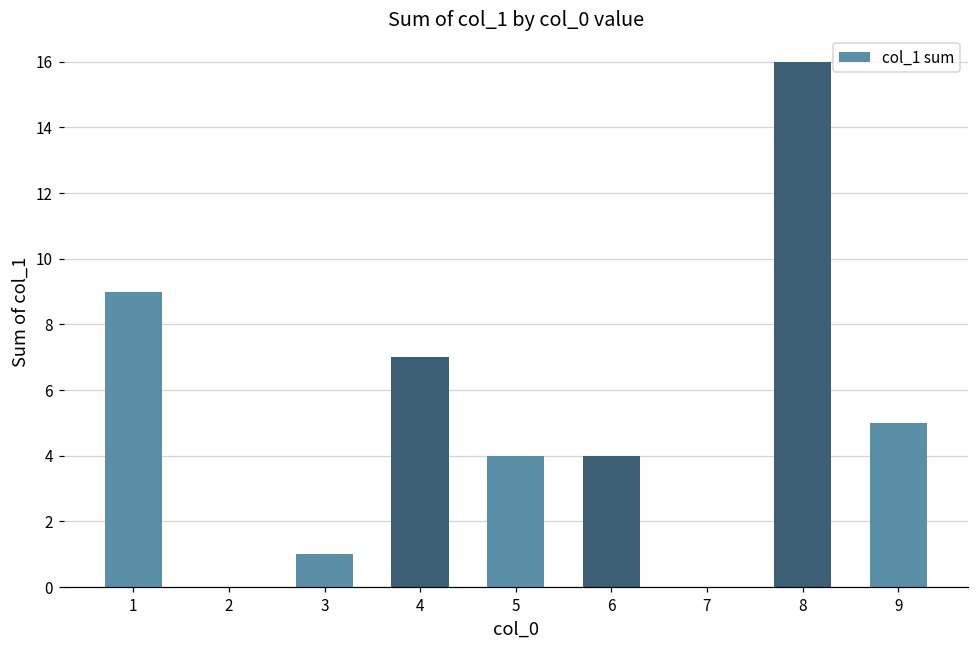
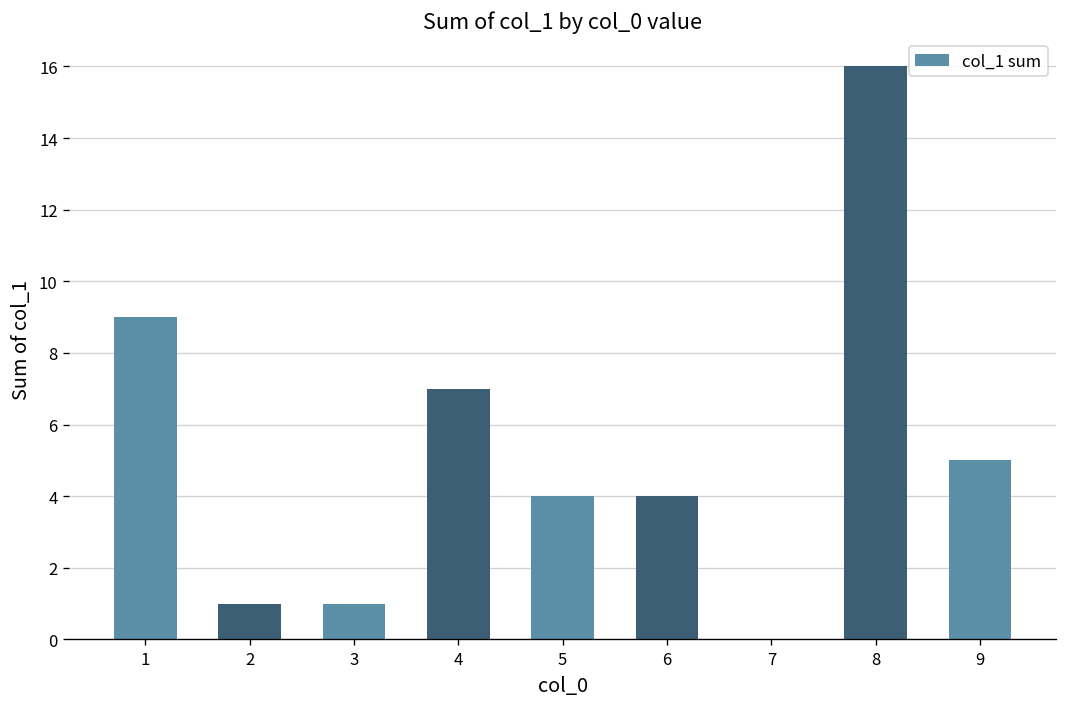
  {
    "1": 9,
-   "2": 0,
+   "2": 1,
    "3": 1,
    "4": 7,
    "5": 4,
    "6": 4,
    "7": 0,
    "8": 16,
    "9": 5
  }
